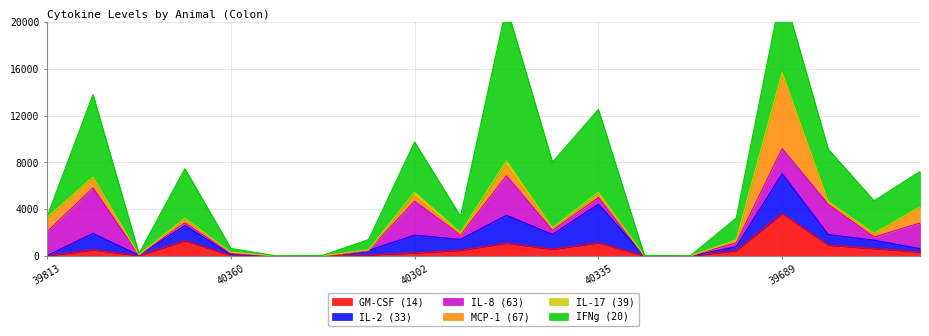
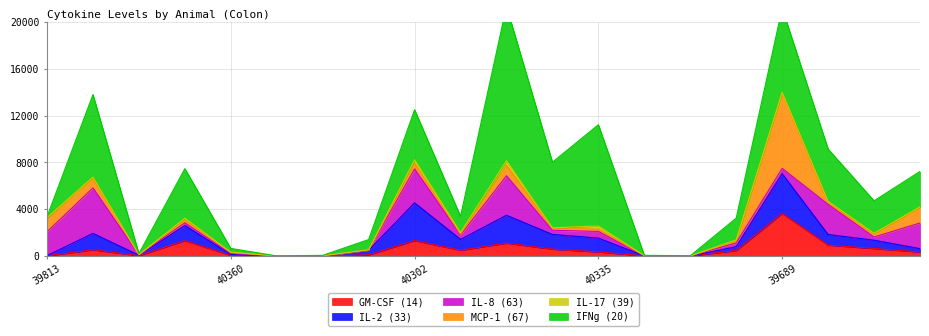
  {
    "GM-CSF (14)": {
-     "40302": 300,
-     "40335": 1100,
+     "40302": 1300,
+     "40335": 300,
      "39689": 3600
    },
    "IL-2 (33)": {
-     "40302": 1500,
-     "40335": 3300,
+     "40302": 3200,
+     "40335": 1200,
      "39689": 3400
    },
    "IL-8 (63)": {
      "39813": 2000,
      "40302": 2900,
-     "39689": 2100
+     "39689": 500
    },
    "MCP-1 (67)": {
      "40302": 500
    },
    "IL-17 (39)": {
      "40302": 300,
      "40335": 300
    },
    "IFNg (20)": {
      "40360": 300,
      "40302": 4300,
-     "40335": 7100
+     "40335": 8700
    }
  }
